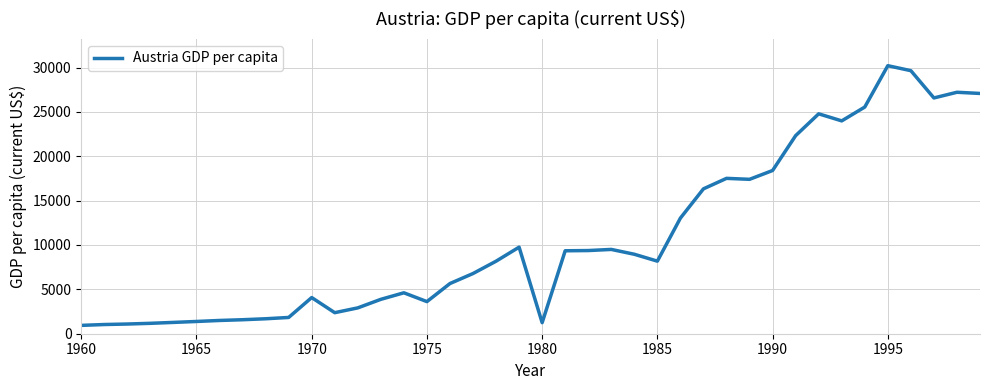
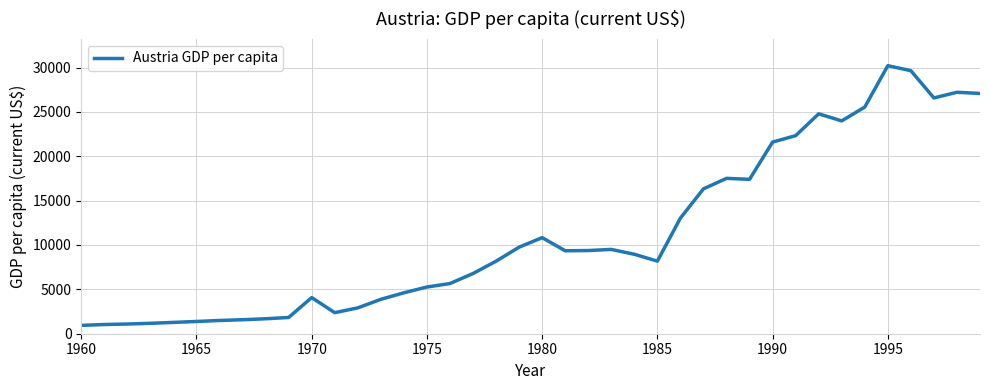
  {
    "1960": 1000,
    "1965": 1000,
    "1970": 4000,
-   "1975": 4000,
-   "1980": 1000,
+   "1975": 5000,
+   "1980": 11000,
    "1985": 8000,
-   "1990": 18000,
+   "1990": 22000,
    "1995": 30000
  }
